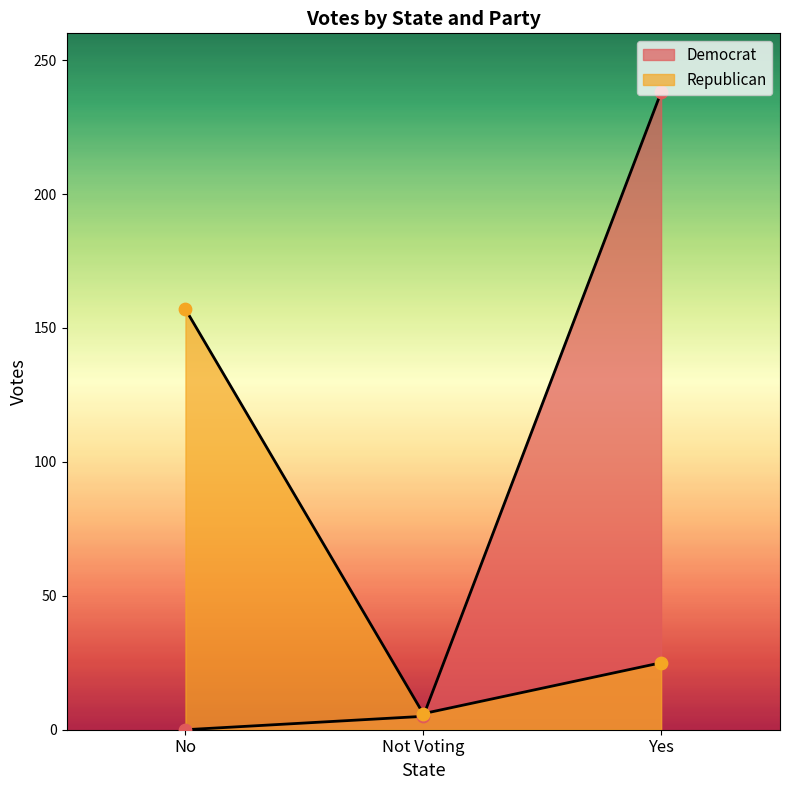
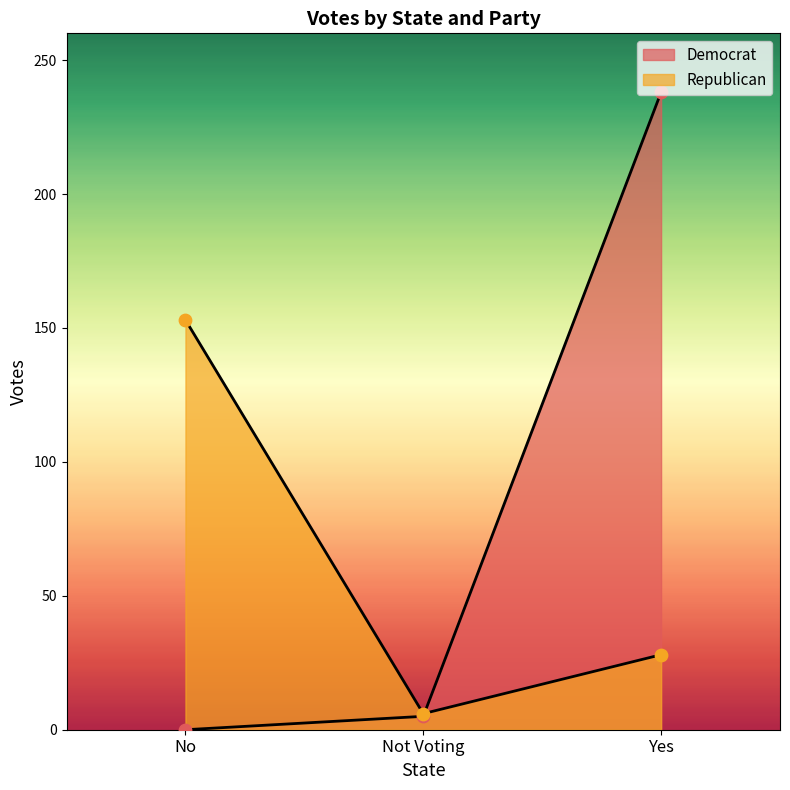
  {
    "Democrat": {
      "No": 0,
      "Not Voting": 5
    },
    "Republican": {
-     "No": 157,
+     "No": 153,
      "Not Voting": 6,
-     "Yes": 25
+     "Yes": 28
    }
  }
